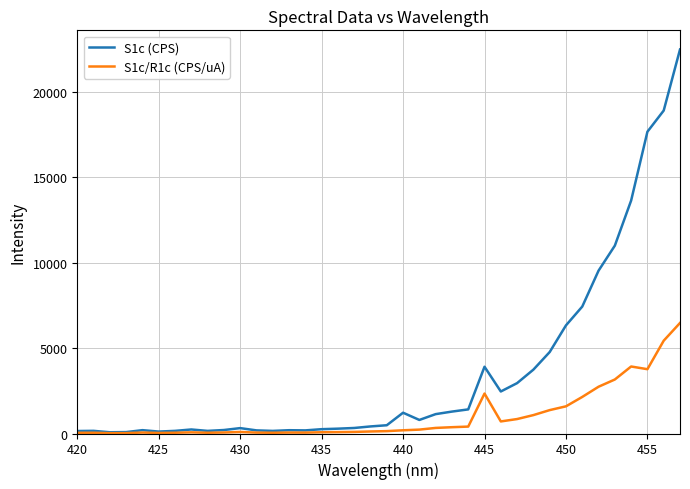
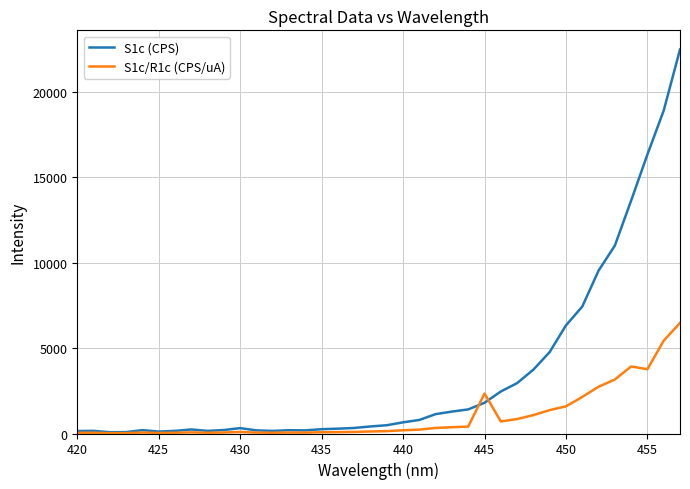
  {
    "S1c (CPS)": {
      "430": 300,
      "435": 300,
-     "440": 1200,
-     "445": 3900,
+     "440": 700,
+     "445": 1800,
      "450": 6300,
-     "455": 17700
+     "455": 16300
    },
    "S1c/R1c (CPS/uA)": {
      "430": 100,
      "435": 100,
      "440": 200,
      "445": 2300,
      "450": 1600,
      "455": 3800
    }
  }
